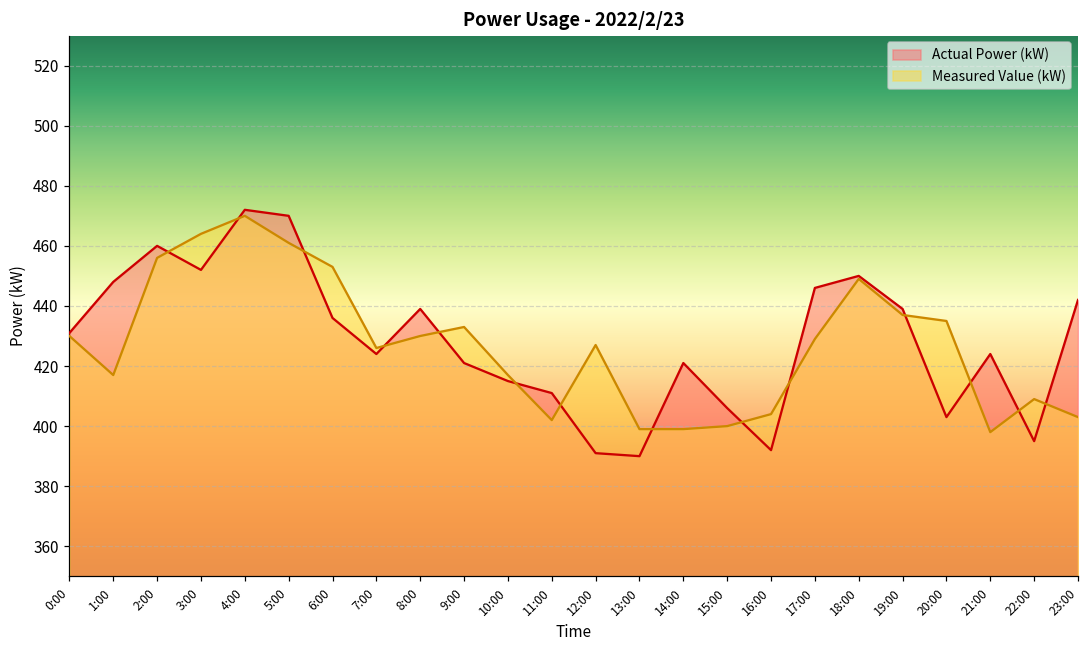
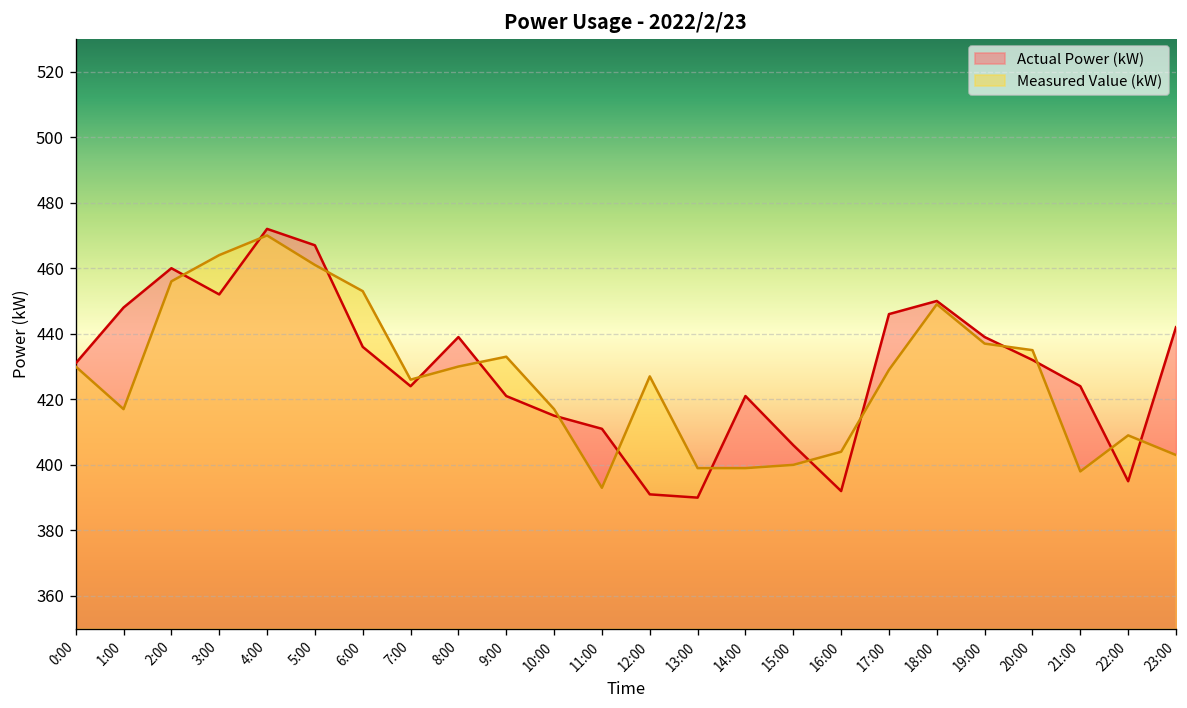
  {
    "Actual Power (kW)": {
      "0:00": 431,
      "1:00": 448,
      "2:00": 460,
      "3:00": 452,
      "4:00": 472,
-     "5:00": 470,
+     "5:00": 467,
      "6:00": 436,
      "7:00": 424,
      "8:00": 439,
      "9:00": 421,
      "10:00": 415,
      "11:00": 411,
      "12:00": 391,
      "13:00": 390,
      "14:00": 421,
      "15:00": 406,
      "16:00": 392,
      "17:00": 446,
      "18:00": 450,
      "19:00": 439,
-     "20:00": 403,
+     "20:00": 432,
      "21:00": 424,
      "22:00": 395,
      "23:00": 442
    },
    "Measured Value (kW)": {
      "0:00": 430,
      "1:00": 417,
      "2:00": 456,
      "3:00": 464,
      "4:00": 470,
      "5:00": 461,
      "6:00": 453,
      "7:00": 426,
      "8:00": 430,
      "9:00": 433,
      "10:00": 417,
-     "11:00": 402,
+     "11:00": 393,
      "12:00": 427,
      "13:00": 399,
      "14:00": 399,
      "15:00": 400,
      "16:00": 404,
      "17:00": 429,
      "18:00": 449,
      "19:00": 437,
      "20:00": 435,
      "21:00": 398,
      "22:00": 409,
      "23:00": 403
    }
  }
